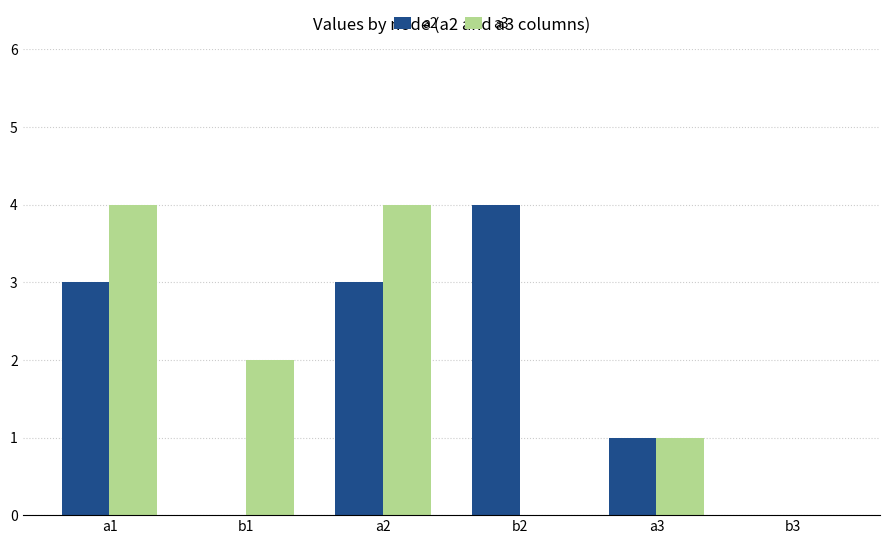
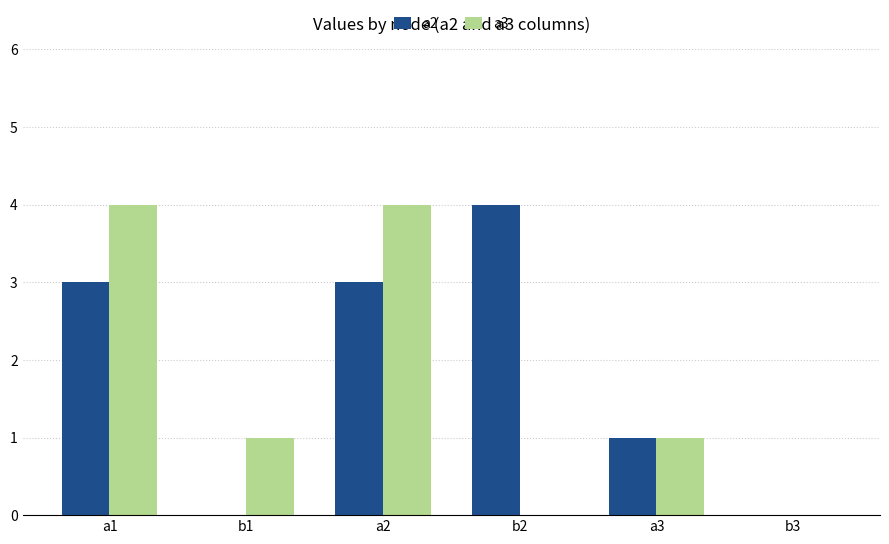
  {
    "a2": {
      "a1": 3,
      "b1": 0,
      "a2": 3,
      "b2": 4,
      "a3": 1,
      "b3": 0
    },
    "a3": {
      "a1": 4,
-     "b1": 2,
+     "b1": 1,
      "a2": 4,
      "b2": 0,
      "a3": 1,
      "b3": 0
    }
  }
